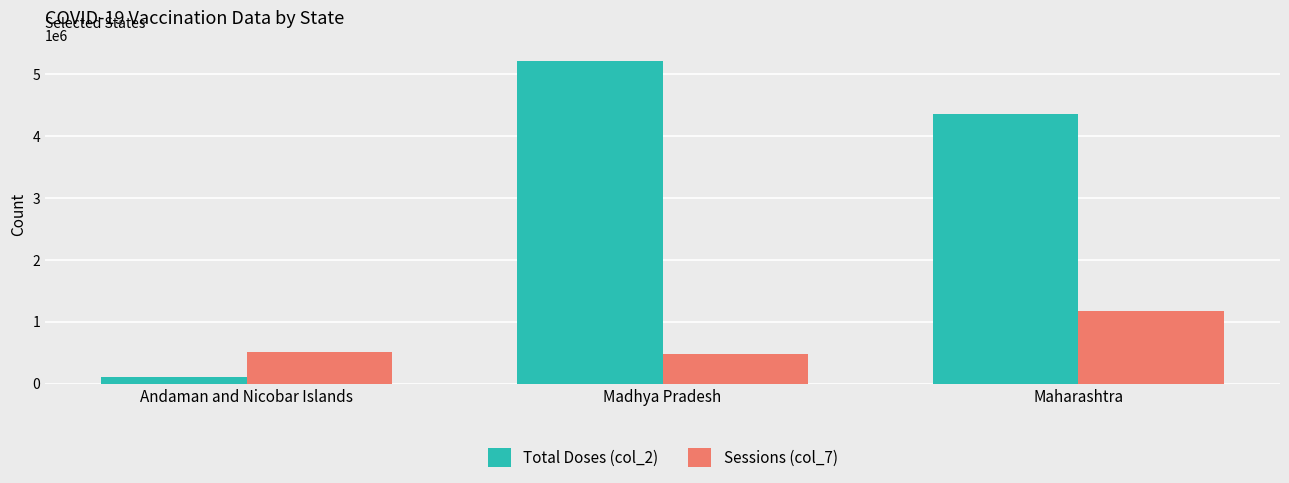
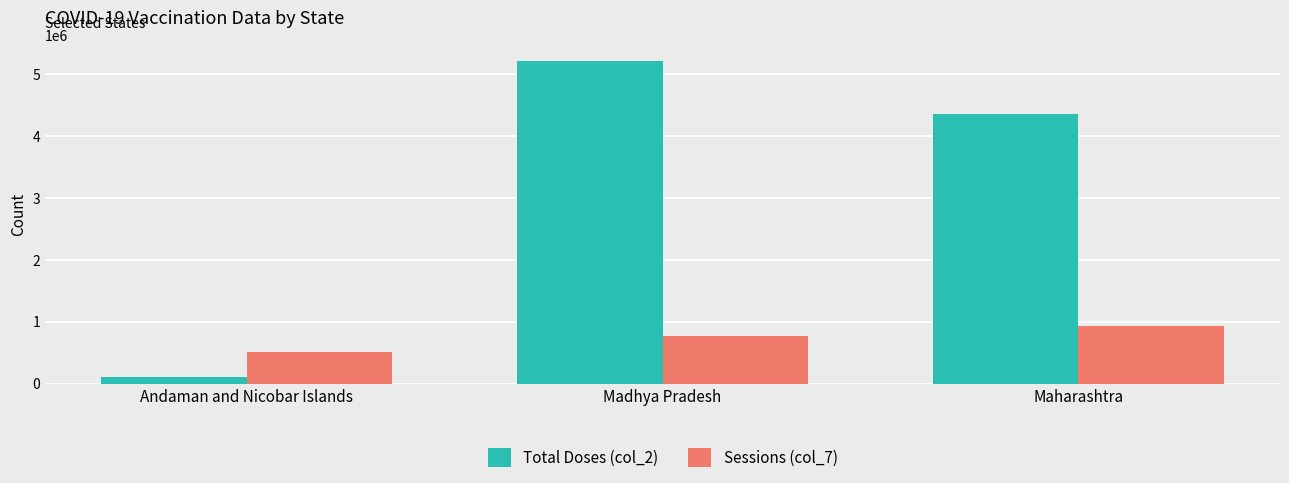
  {
    "Total Doses (col_2)": {
      "Andaman and Nicobar Islands": 100000,
      "Madhya Pradesh": 5200000,
      "Maharashtra": 4400000
    },
    "Sessions (col_7)": {
      "Andaman and Nicobar Islands": 500000,
-     "Madhya Pradesh": 500000,
-     "Maharashtra": 1200000
+     "Madhya Pradesh": 800000,
+     "Maharashtra": 900000
    }
  }
